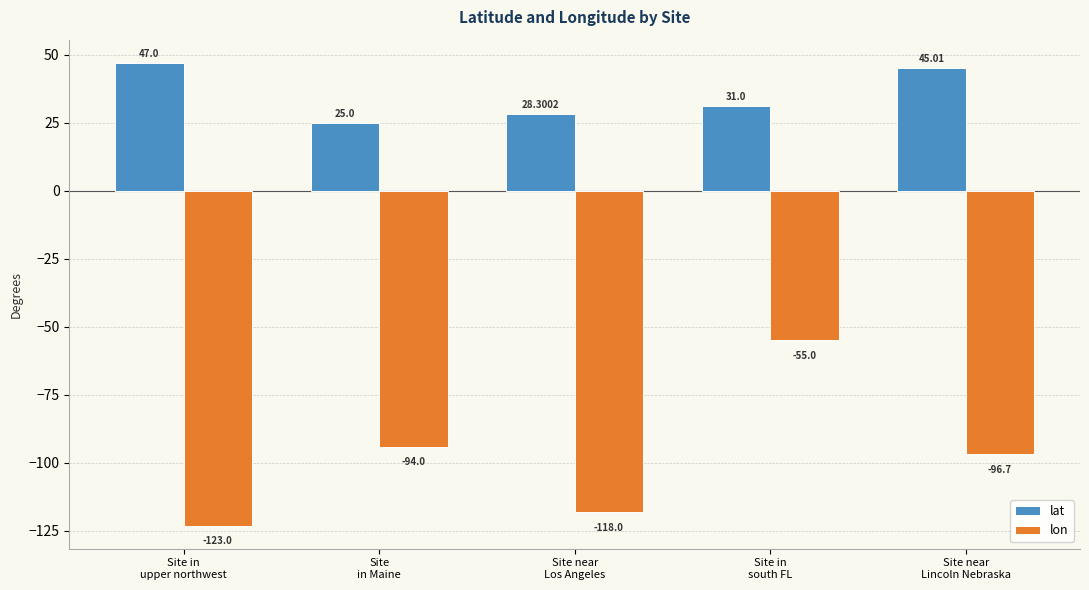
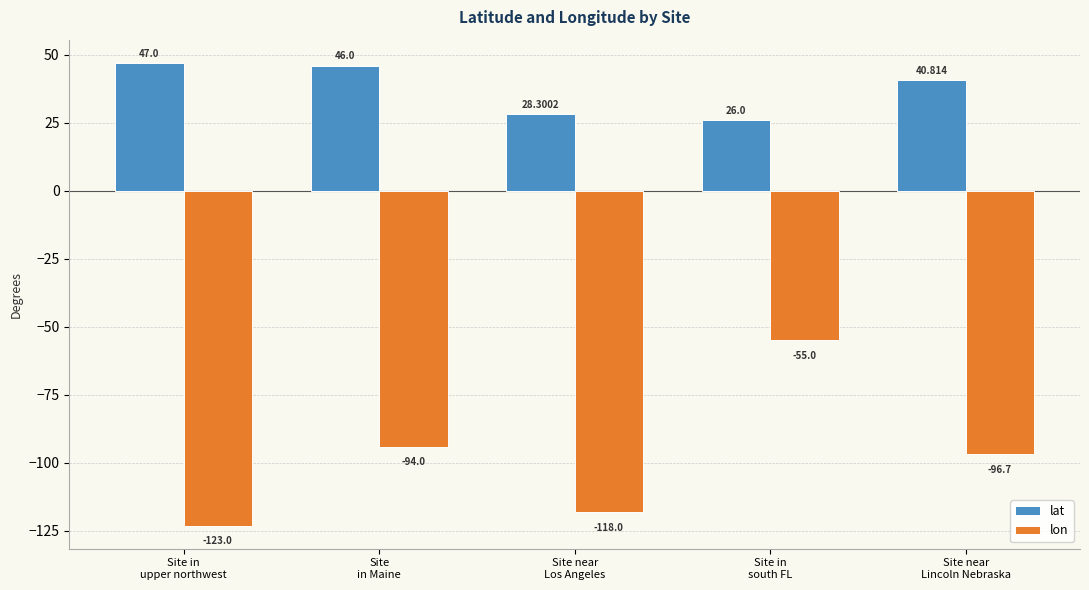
  {
    "lat": {
      "Site in upper northwest": 47.0,
-     "Site in Maine": 25.0,
+     "Site in Maine": 46.0,
      "Site near Los Angeles": 28.3002,
-     "Site in south FL": 31.0,
-     "Site near Lincoln Nebraska": 45.01
+     "Site in south FL": 26.0,
+     "Site near Lincoln Nebraska": 40.814
    },
    "lon": {
      "Site in upper northwest": -123.0,
      "Site in Maine": -94.0,
      "Site near Los Angeles": -118.0,
      "Site in south FL": -55.0,
      "Site near Lincoln Nebraska": -96.7
    }
  }
